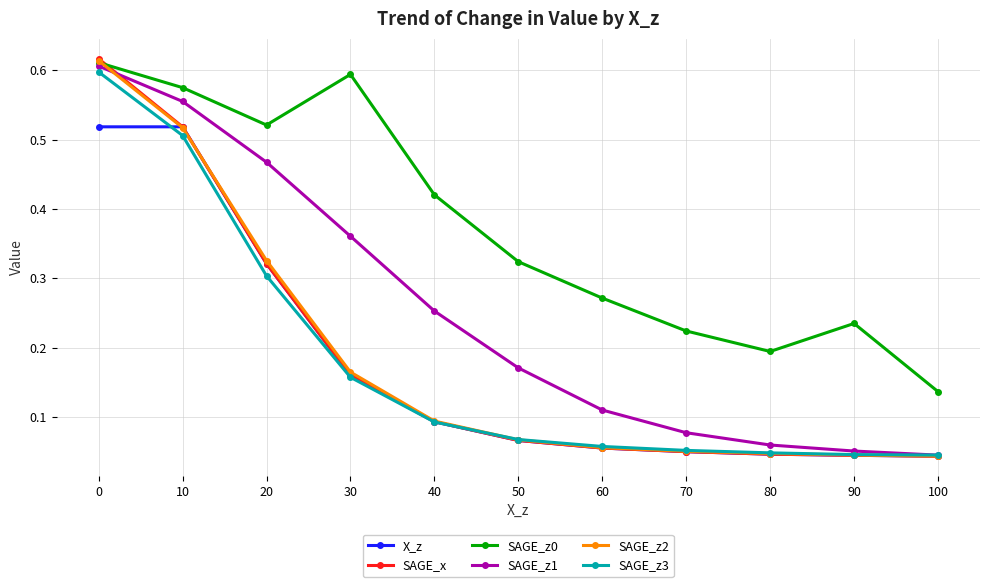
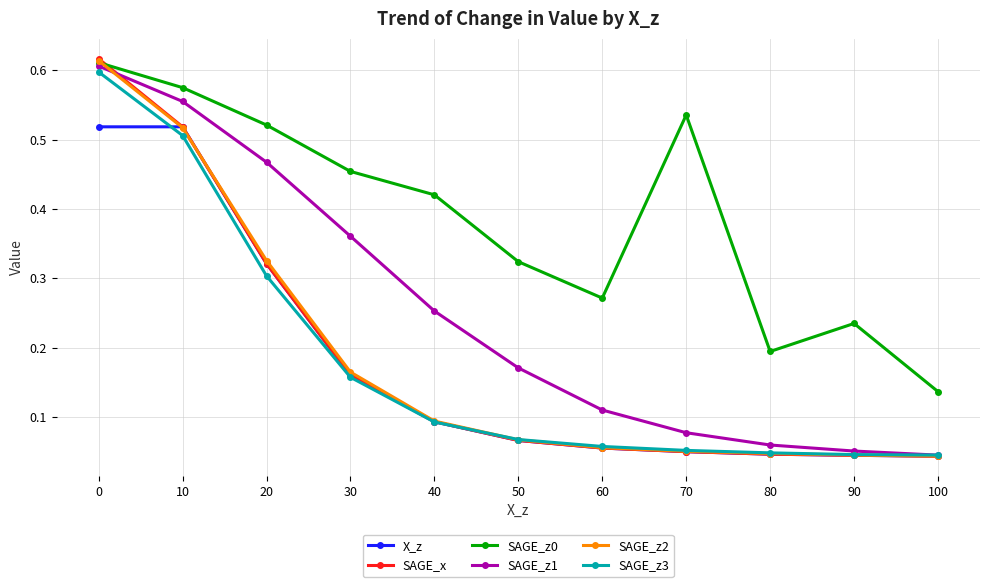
  {
    "X_z": {
      "0": 0.52
    },
    "SAGE_z0": {
      "10": 0.57,
      "20": 0.52,
-     "30": 0.59,
+     "30": 0.45,
      "40": 0.42,
      "50": 0.32,
      "60": 0.27,
-     "70": 0.22,
+     "70": 0.54,
      "80": 0.19,
      "90": 0.24,
      "100": 0.14
    },
    "SAGE_z1": {
      "0": 0.61,
      "10": 0.55,
      "20": 0.47,
      "30": 0.36,
      "40": 0.25,
      "50": 0.17,
      "60": 0.11,
      "70": 0.08,
      "80": 0.06,
      "90": 0.05
    },
    "SAGE_z2": {
      "20": 0.33,
      "30": 0.16
    },
    "SAGE_z3": {
      "0": 0.60,
      "10": 0.51,
      "20": 0.30
    }
  }
